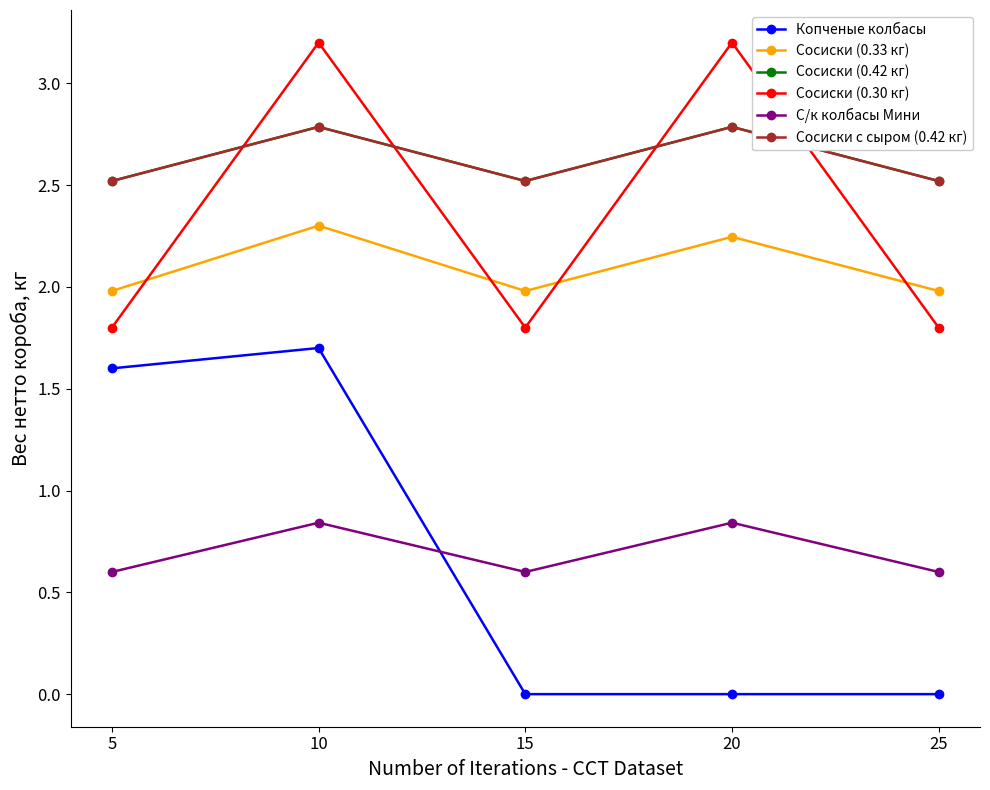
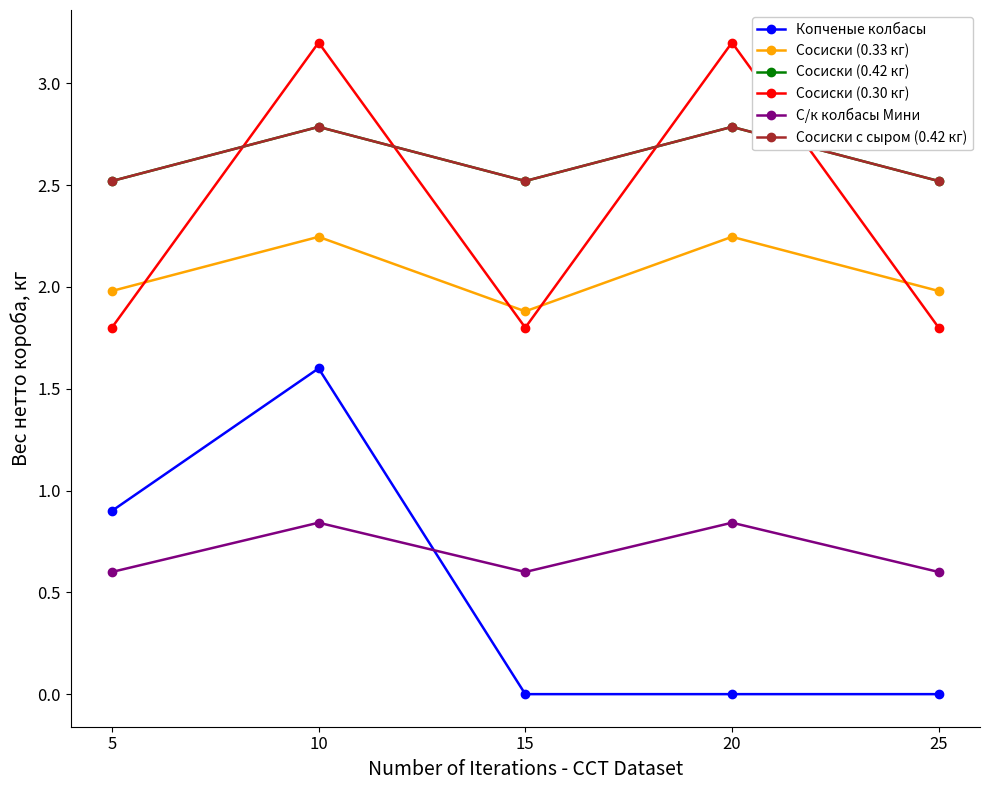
  {
    "Копченые колбасы": {
-     "5": 1.6,
-     "10": 1.7,
+     "5": 0.9,
+     "10": 1.6,
      "15": 0.0,
      "20": 0.0,
      "25": 0.0
    },
    "Сосиски (0.33 кг)": {
      "5": 1.98,
-     "10": 2.30,
-     "15": 1.98,
+     "10": 2.25,
+     "15": 1.88,
      "20": 2.25,
      "25": 1.98
    },
    "Сосиски с сыром (0.42 кг)": {
      "5": 2.52,
      "10": 2.79,
      "15": 2.52,
      "20": 2.79,
      "25": 2.52
    },
    "Сосиски (0.30 кг)": {
      "5": 1.80,
      "10": 3.20,
      "15": 1.80,
      "20": 3.20,
      "25": 1.80
    },
    "С/к колбасы Мини": {
      "5": 0.60,
      "10": 0.84,
      "15": 0.60,
      "20": 0.84,
      "25": 0.60
    }
  }
